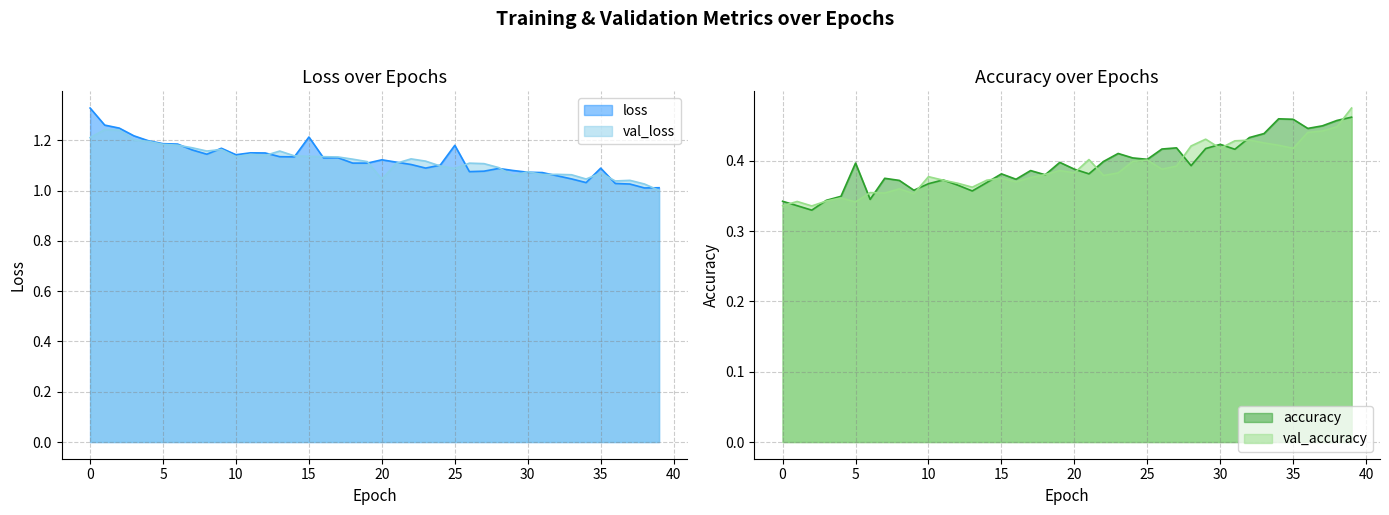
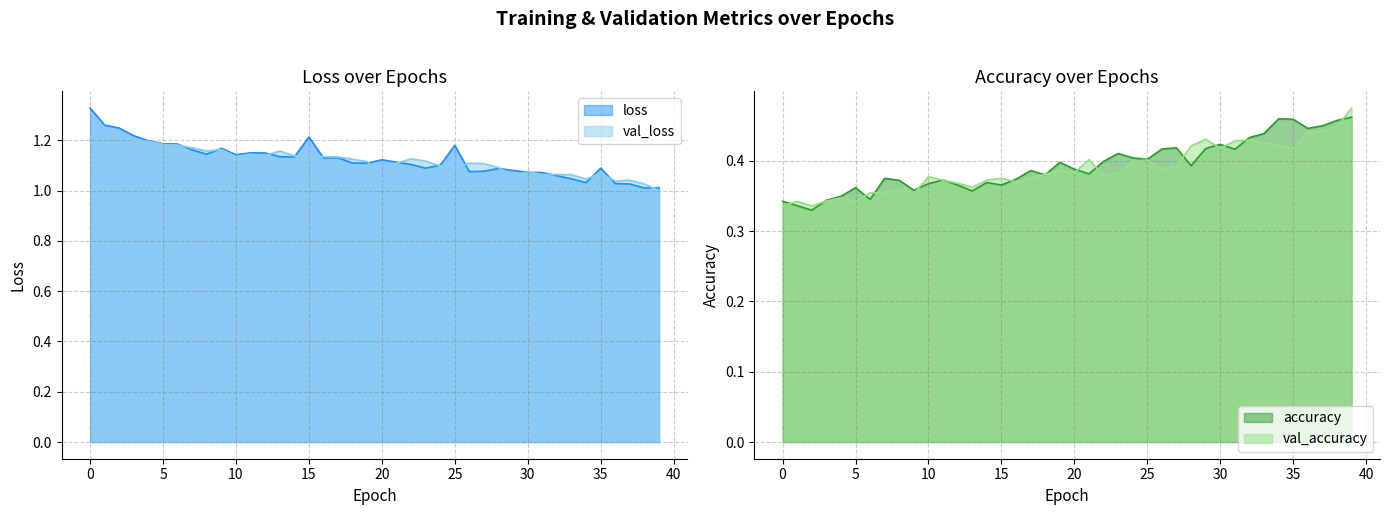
  {
    "Loss over Epochs": {
      "loss": {
        "0": 1.33,
        "15": 1.21,
        "20": 1.12,
        "25": 1.18,
        "35": 1.09
      },
      "val_loss": {
        "0": 1.21,
        "15": 1.14,
        "20": 1.05,
        "25": 1.09,
        "35": 1.07
      }
    },
    "Accuracy over Epochs": {
      "accuracy": {
        "0": 0.34,
-       "5": 0.40,
+       "5": 0.36,
        "10": 0.37,
-       "15": 0.38,
+       "15": 0.37,
        "20": 0.39,
        "30": 0.42,
        "35": 0.46
      },
      "val_accuracy": {
        "0": 0.34,
        "5": 0.34,
        "10": 0.38,
        "15": 0.38,
        "20": 0.38,
        "30": 0.42,
        "35": 0.42
      }
    }
  }
